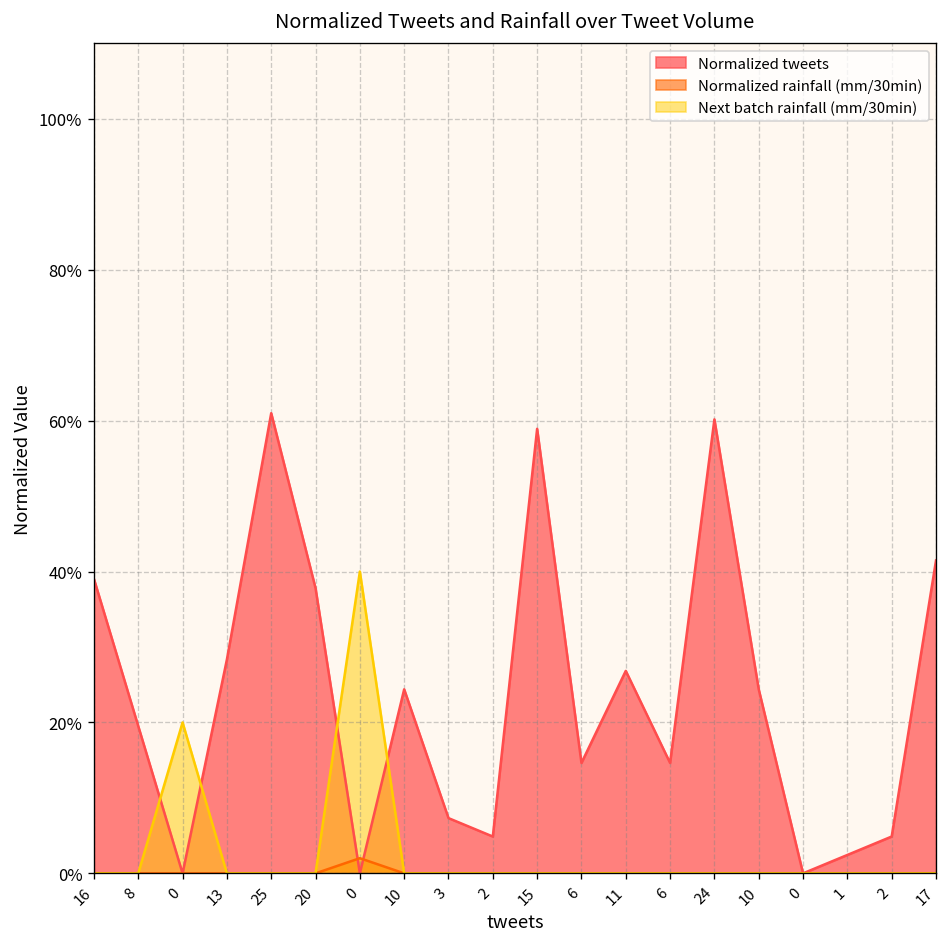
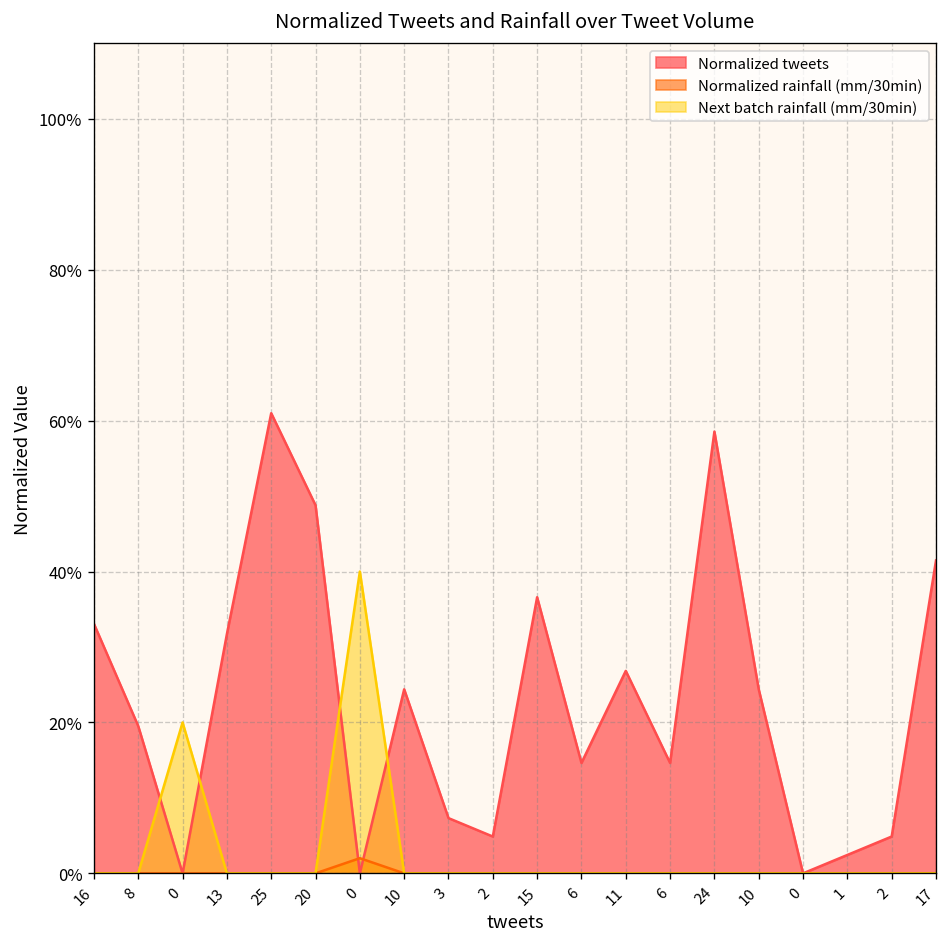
  {
    "Normalized tweets": {
-     "16": "39%",
+     "16": "33%",
      "8": "20%",
-     "13": "28%",
+     "13": "32%",
      "25": "61%",
-     "20": "38%",
+     "20": "49%",
      "3": "7%",
-     "15": "59%",
+     "15": "37%",
      "11": "27%",
-     "24": "60%",
+     "24": "59%",
      "1": "2%",
      "17": "41%"
    }
  }
